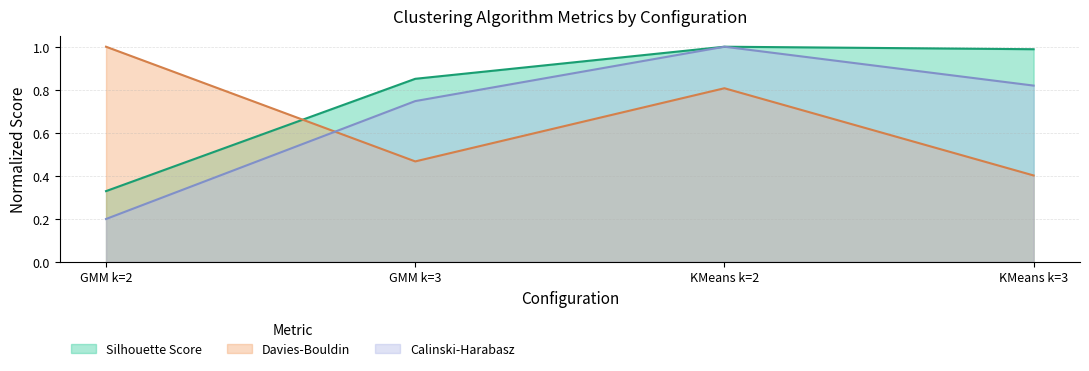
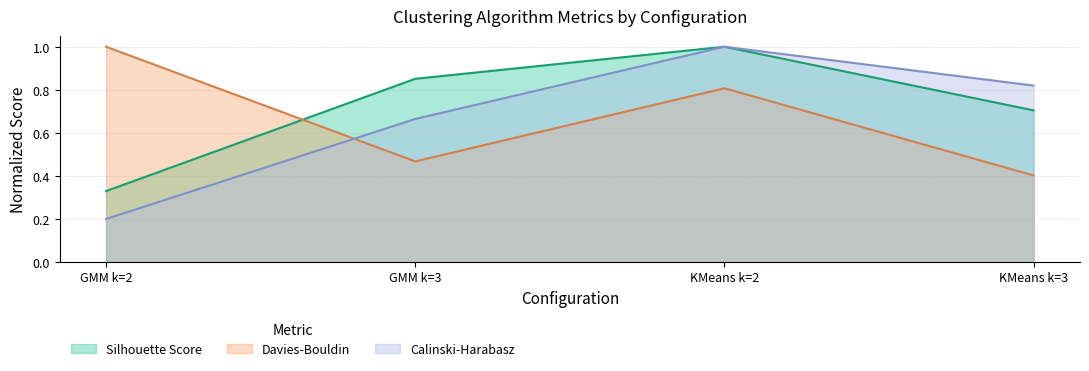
  {
    "Silhouette Score": {
      "GMM k=2": 0.33,
      "GMM k=3": 0.85,
-     "KMeans k=3": 0.99
+     "KMeans k=3": 0.70
    },
    "Davies-Bouldin": {
      "GMM k=2": 1.00,
      "GMM k=3": 0.47,
      "KMeans k=2": 0.81,
      "KMeans k=3": 0.40
    },
    "Calinski-Harabasz": {
      "GMM k=2": 0.20,
-     "GMM k=3": 0.75,
+     "GMM k=3": 0.66,
      "KMeans k=3": 0.82
    }
  }
